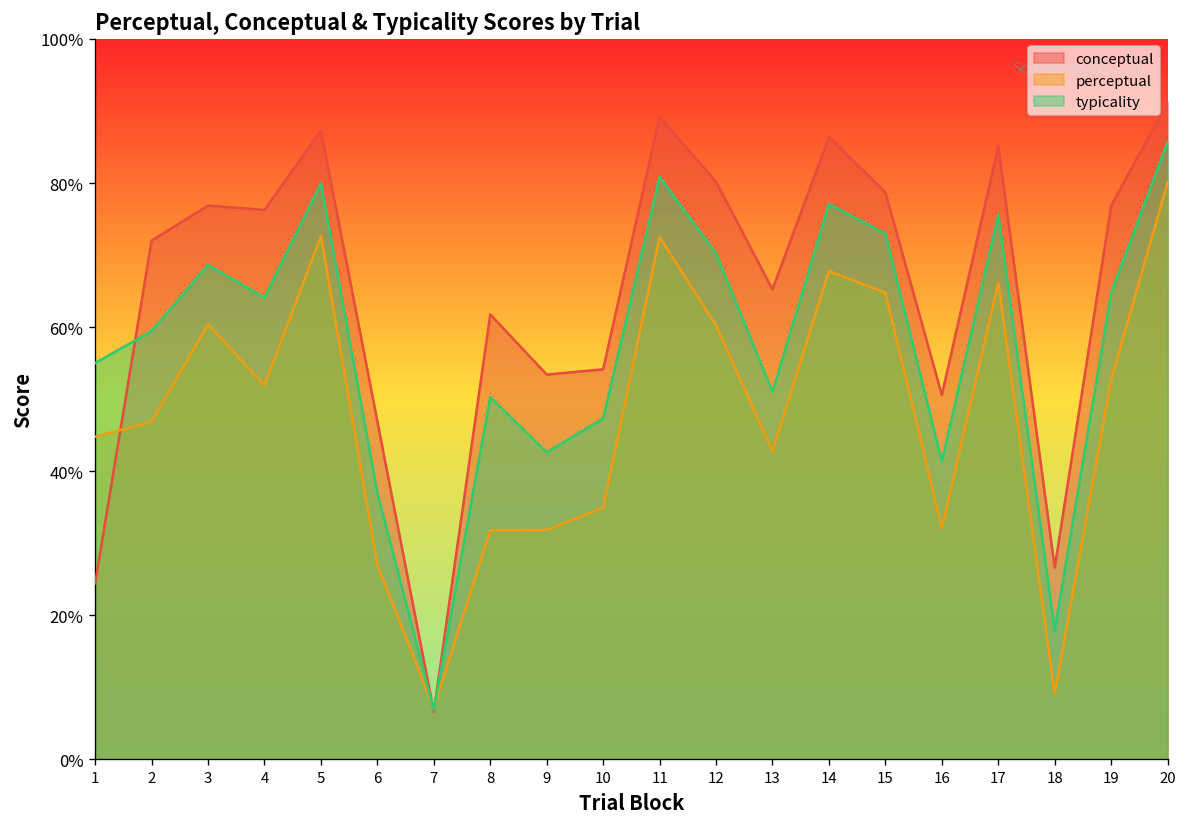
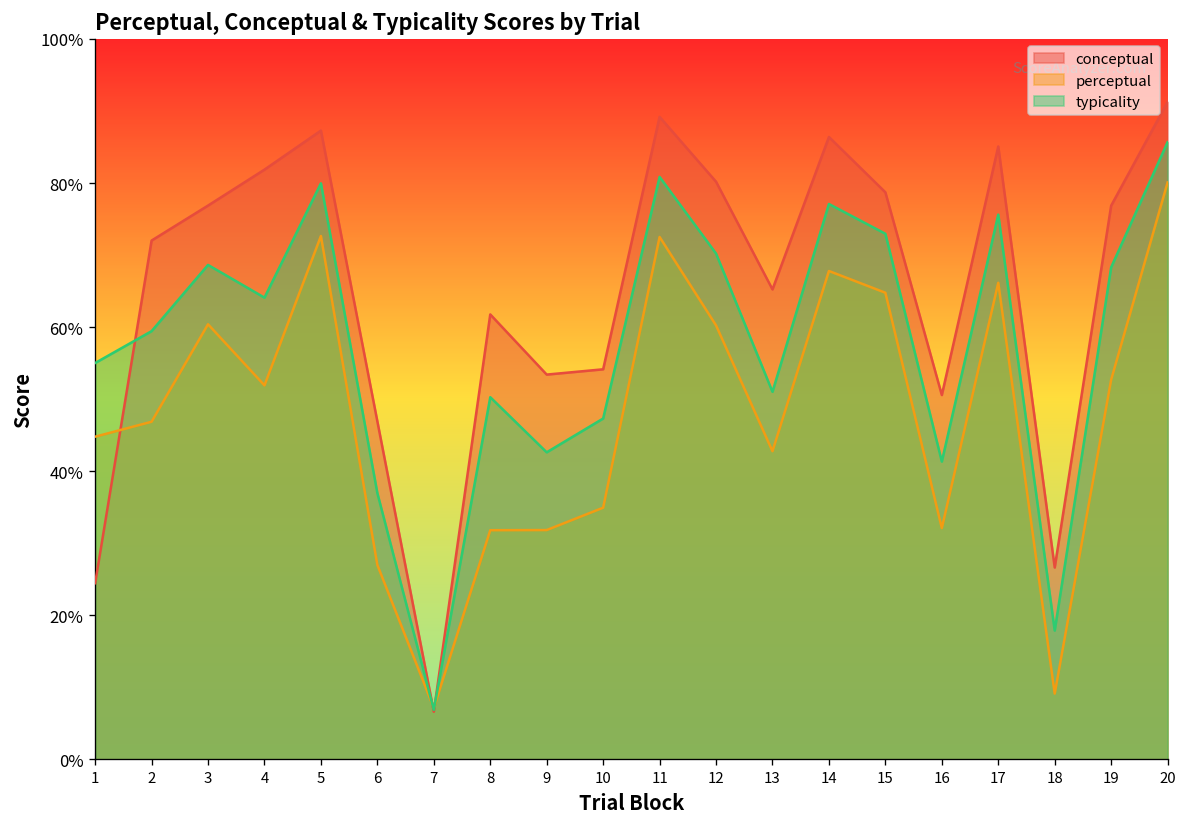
  {
    "conceptual": {
      "1": "24%",
      "2": "72%",
      "3": "77%",
-     "4": "76%",
+     "4": "82%",
      "5": "87%",
      "6": "47%",
      "8": "62%",
      "9": "53%",
      "10": "54%",
      "11": "89%",
      "12": "80%",
      "13": "65%",
      "14": "86%",
      "15": "79%",
      "16": "51%",
      "17": "85%",
      "18": "27%",
      "19": "77%",
      "20": "91%"
    },
    "perceptual": {
      "1": "45%",
      "2": "47%",
      "3": "60%",
      "4": "52%",
      "5": "73%",
      "6": "27%",
      "8": "32%",
      "9": "32%",
      "10": "35%",
      "11": "73%",
      "12": "60%",
      "13": "43%",
      "14": "68%",
      "15": "65%",
      "16": "32%",
      "17": "66%",
      "18": "9%",
      "19": "53%",
      "20": "80%"
    },
    "typicality": {
      "1": "55%",
      "2": "59%",
      "3": "69%",
      "4": "64%",
      "5": "80%",
      "6": "37%",
      "8": "50%",
      "9": "43%",
      "10": "47%",
      "11": "81%",
      "12": "70%",
      "13": "51%",
      "14": "77%",
      "15": "73%",
      "16": "41%",
      "17": "76%",
      "18": "18%",
-     "19": "65%",
+     "19": "68%",
      "20": "86%"
    }
  }
